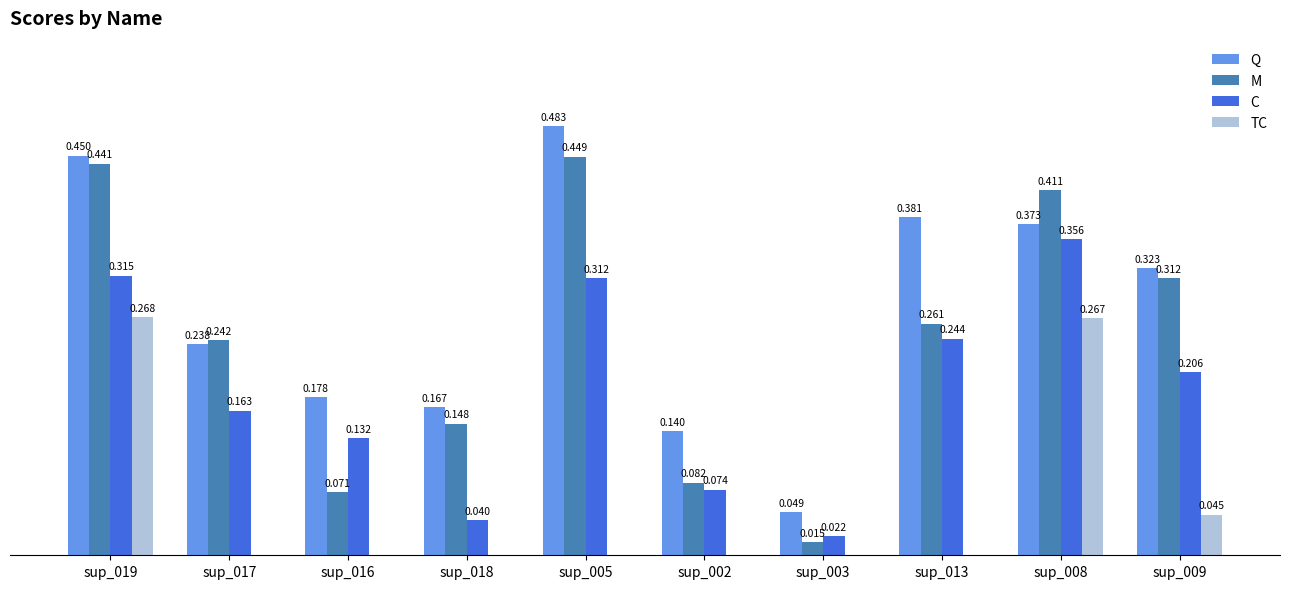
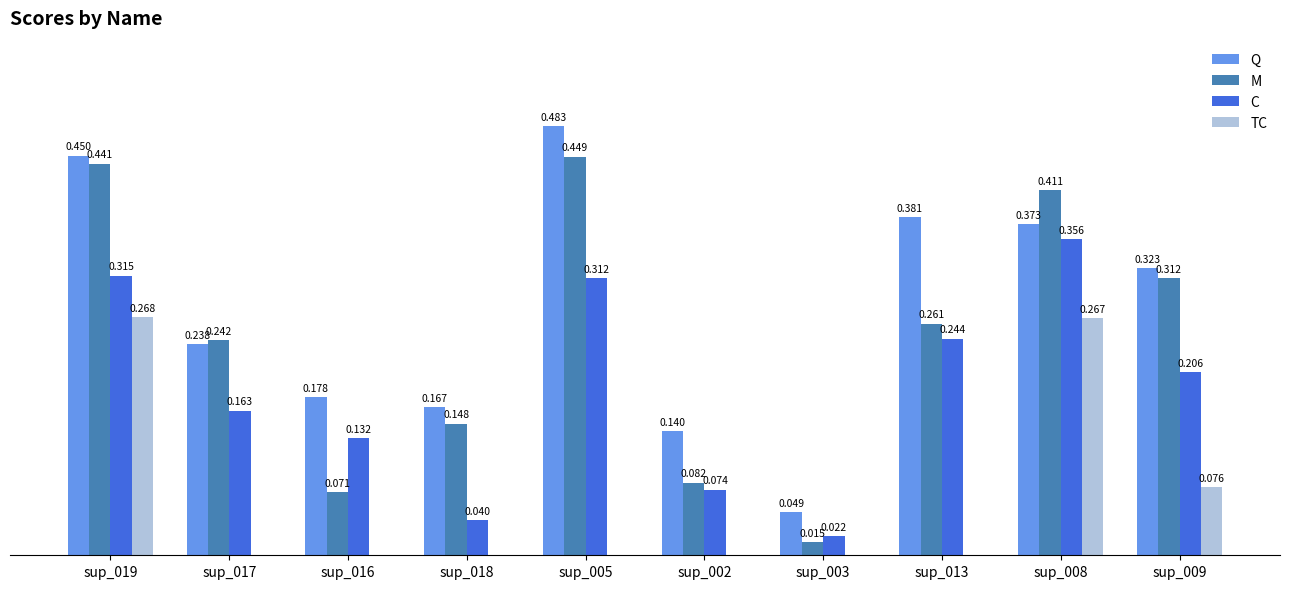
  {
    "TC": {
      "sup_019": 0.268,
      "sup_008": 0.267,
-     "sup_009": 0.045
+     "sup_009": 0.076
    }
  }
